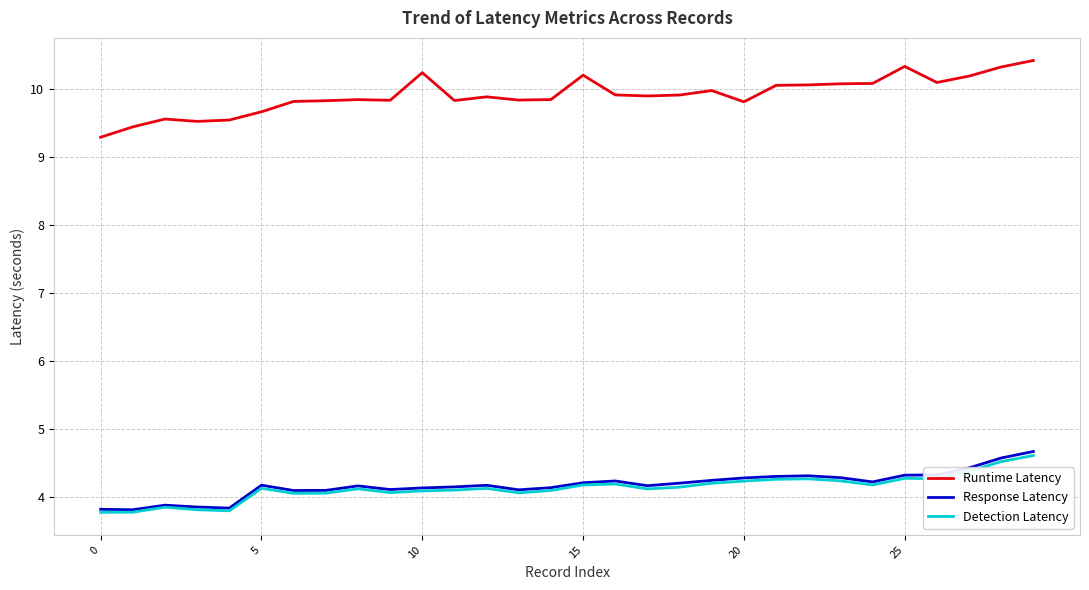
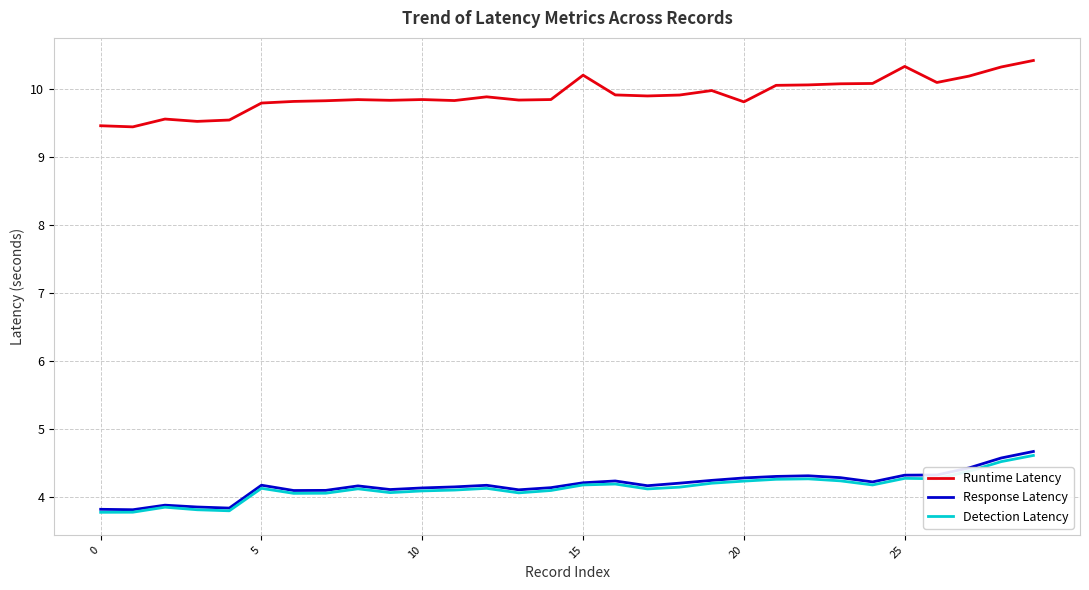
  {
    "Runtime Latency": {
-     "0": 9.3,
-     "5": 9.7,
-     "10": 10.2,
+     "0": 9.5,
+     "5": 9.8,
+     "10": 9.8,
      "15": 10.2,
      "20": 9.8,
      "25": 10.3
    },
    "Response Latency": {
      "0": 3.8,
      "5": 4.2,
      "10": 4.1,
      "20": 4.3,
      "25": 4.3
    },
    "Detection Latency": {
      "0": 3.8,
      "5": 4.1,
      "10": 4.1,
      "20": 4.2,
      "25": 4.3
    }
  }
